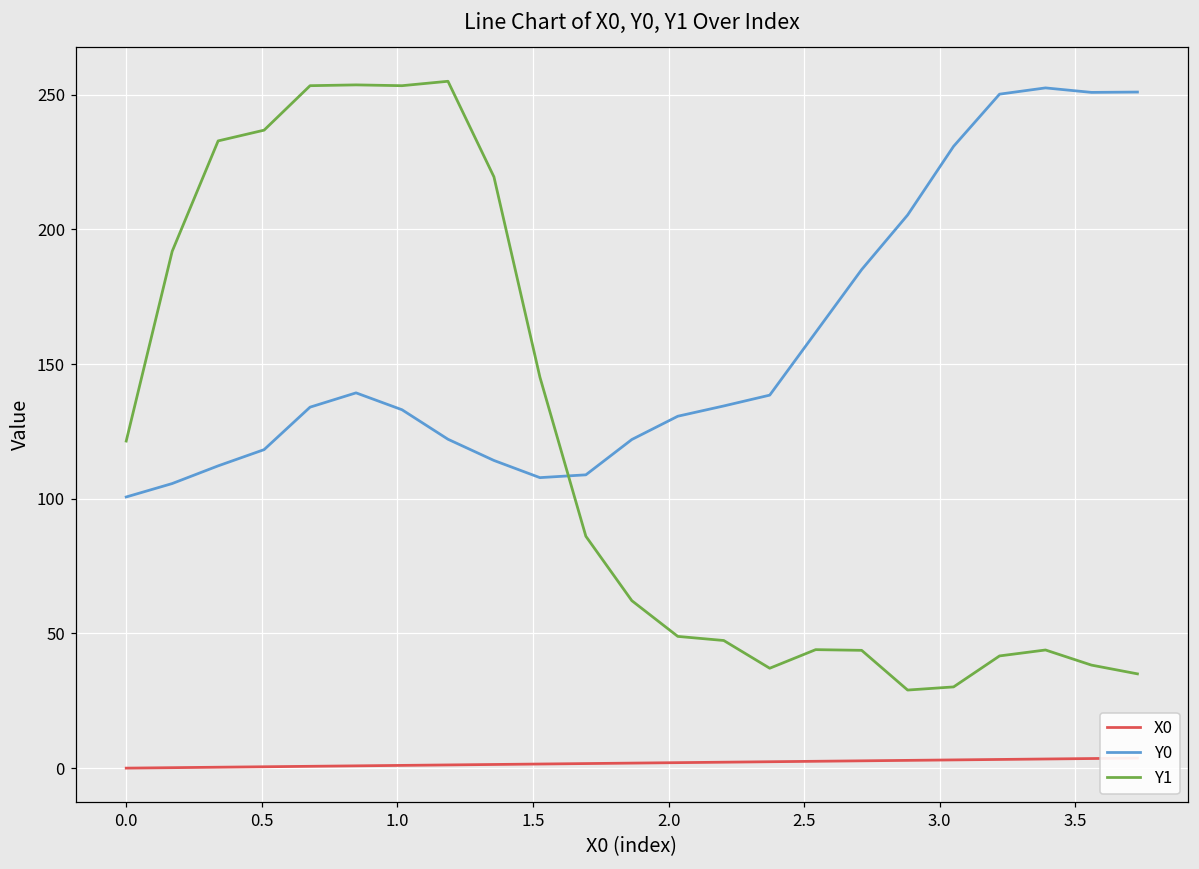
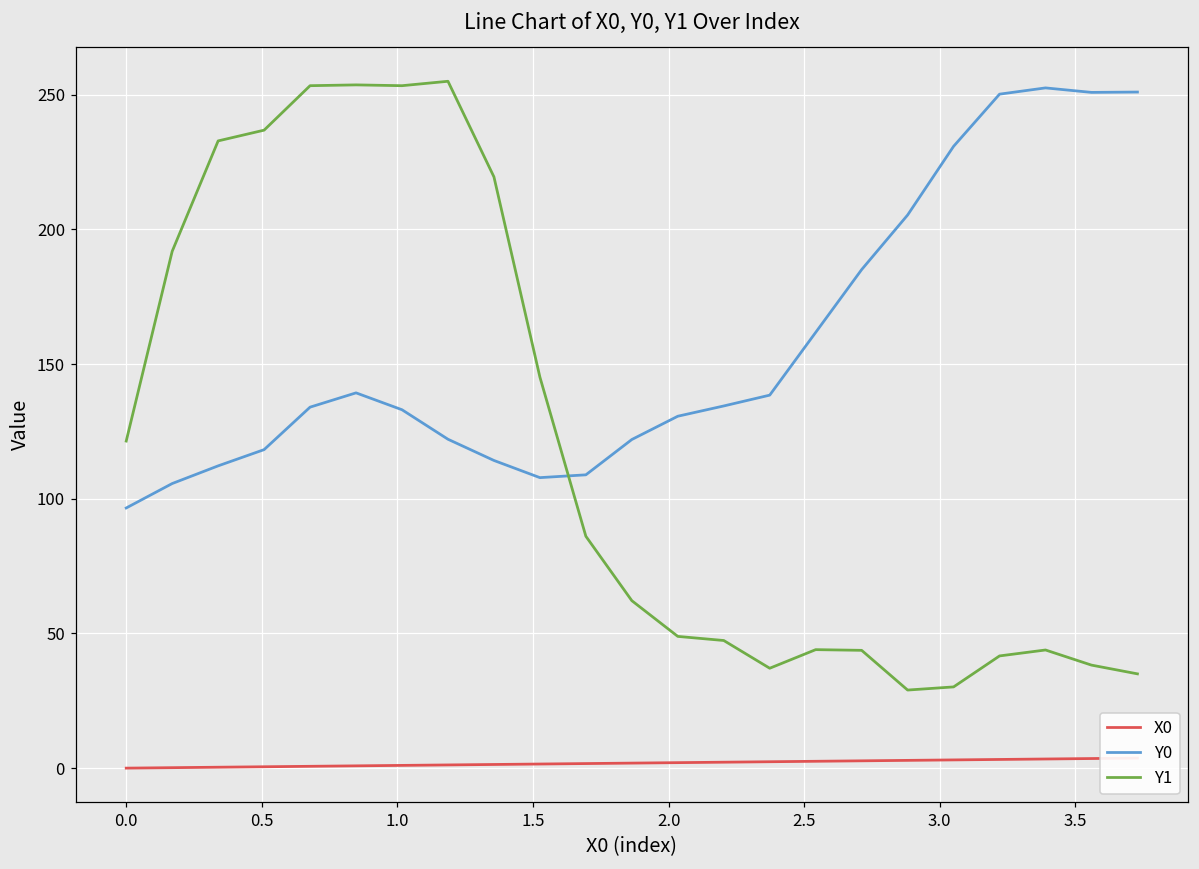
  {
    "X0": {
      "0.0": 0
    },
    "Y0": {
-     "0.0": 101
+     "0.0": 97
    },
    "Y1": {
      "0.0": 121
    }
  }
